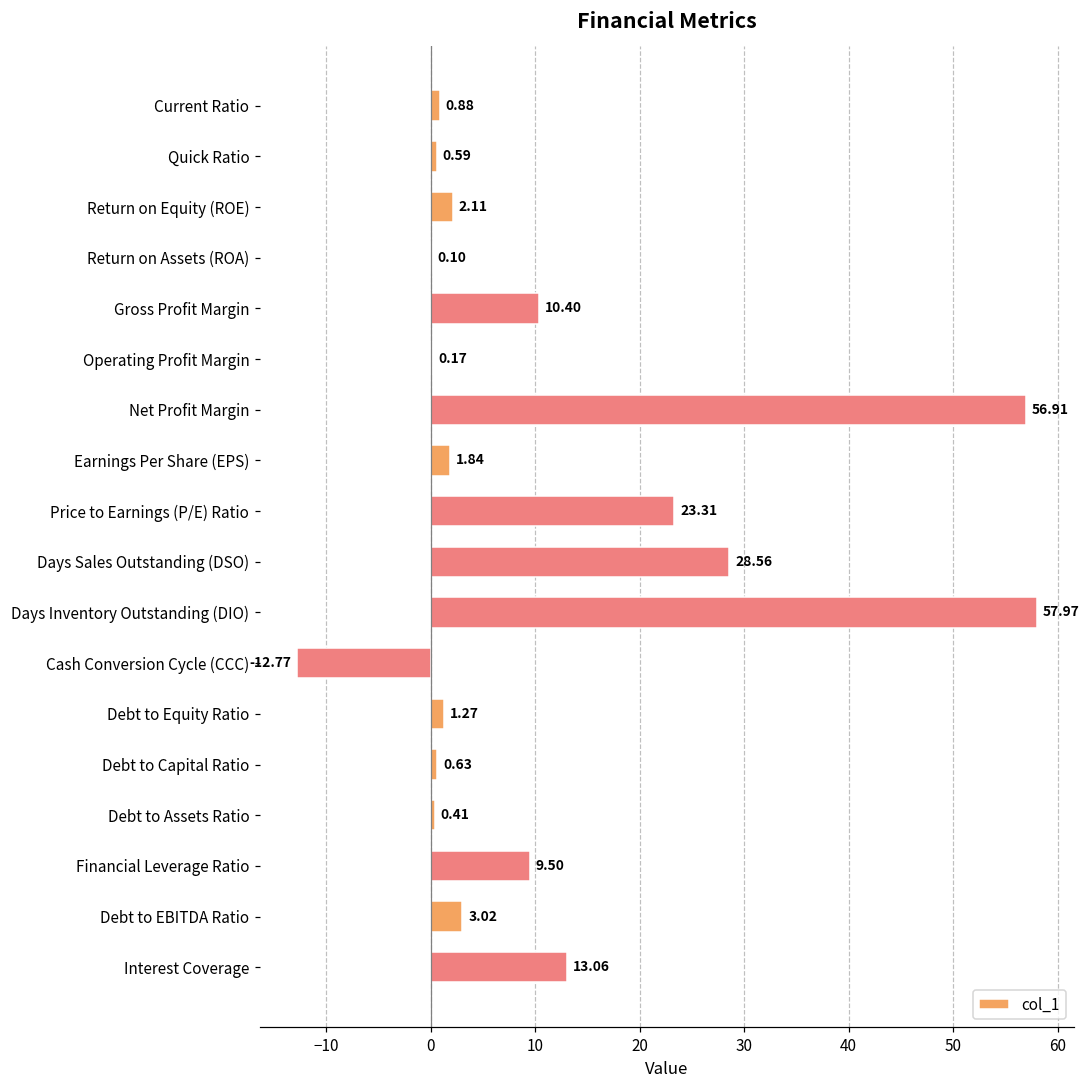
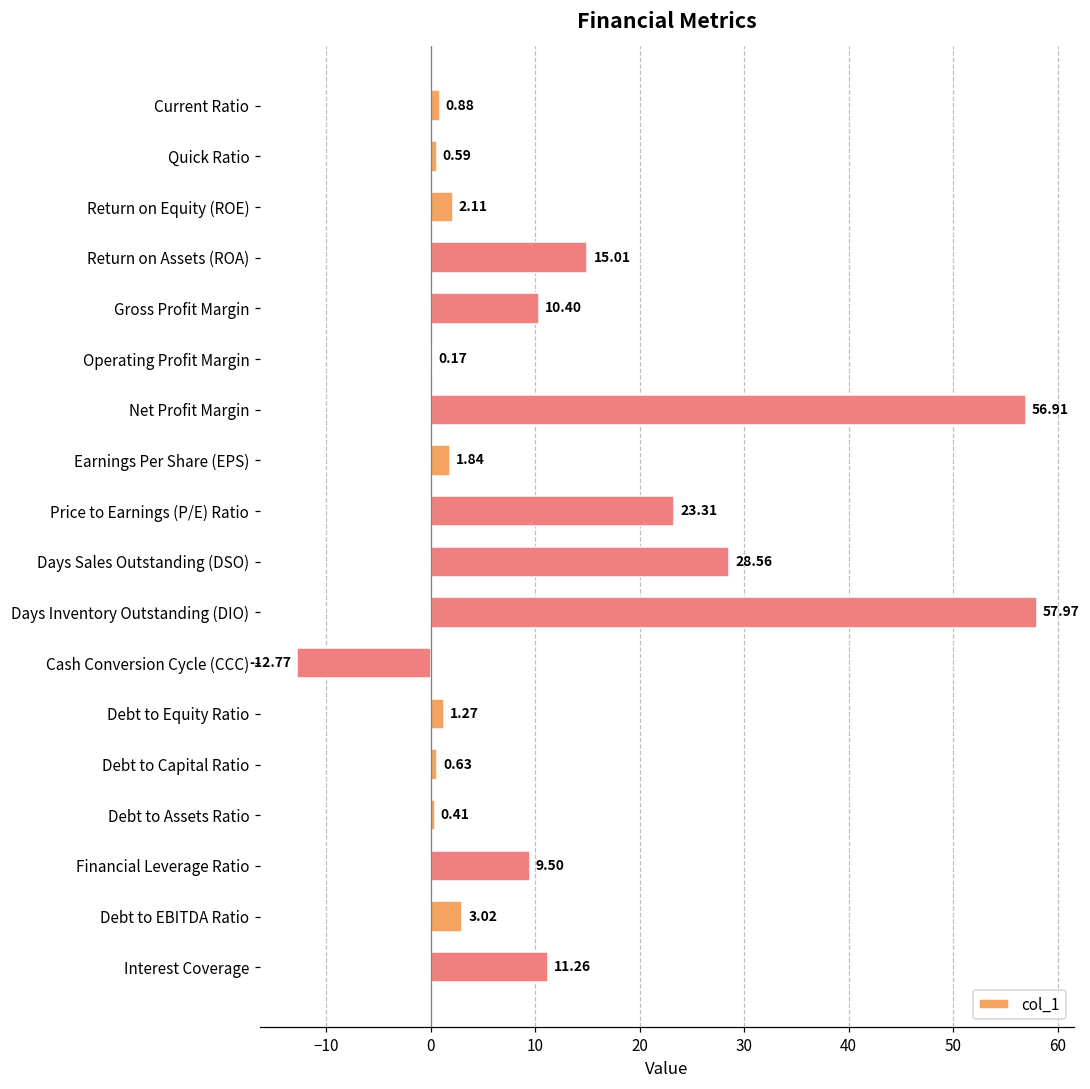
  {
    "Current Ratio": 0.88,
    "Quick Ratio": 0.59,
    "Return on Equity (ROE)": 2.11,
-   "Return on Assets (ROA)": 0.10,
+   "Return on Assets (ROA)": 15.01,
    "Gross Profit Margin": 10.40,
    "Operating Profit Margin": 0.17,
    "Net Profit Margin": 56.91,
    "Earnings Per Share (EPS)": 1.84,
    "Price to Earnings (P/E) Ratio": 23.31,
    "Days Sales Outstanding (DSO)": 28.56,
    "Days Inventory Outstanding (DIO)": 57.97,
    "Cash Conversion Cycle (CCC)": -12.77,
    "Debt to Equity Ratio": 1.27,
    "Debt to Capital Ratio": 0.63,
    "Debt to Assets Ratio": 0.41,
    "Financial Leverage Ratio": 9.50,
    "Debt to EBITDA Ratio": 3.02,
-   "Interest Coverage": 13.06
+   "Interest Coverage": 11.26
  }
